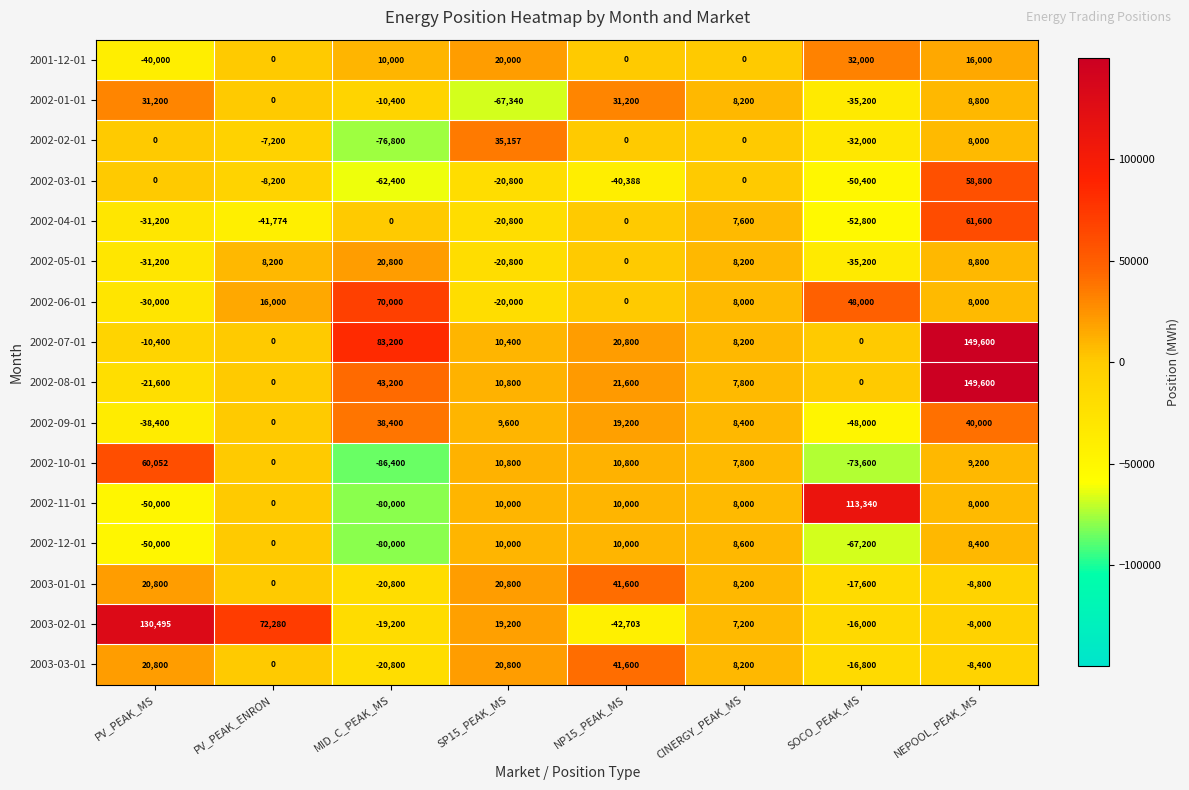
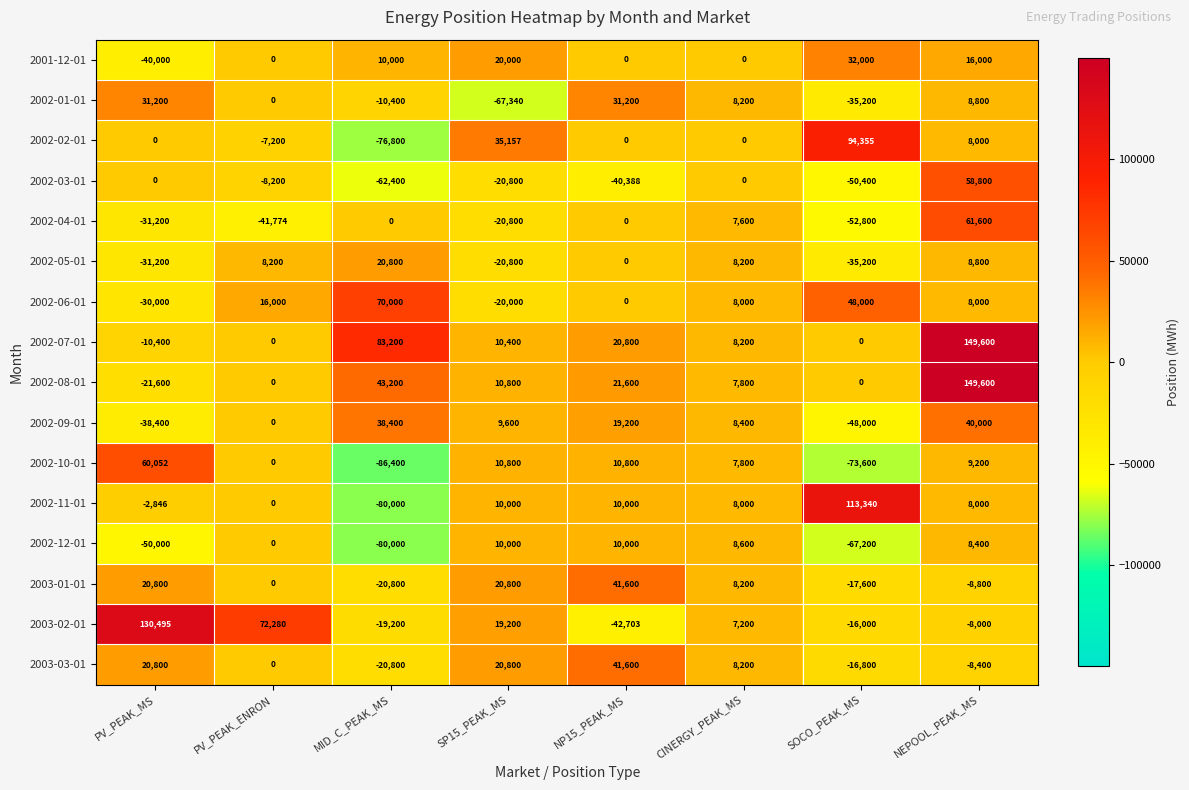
  {
    "2001-12-01": {
      "PV_PEAK_MS": "-40,000",
      "PV_PEAK_ENRON": "0",
      "MID_C_PEAK_MS": "10,000",
      "SP15_PEAK_MS": "20,000",
      "NP15_PEAK_MS": "0",
      "CINERGY_PEAK_MS": "0",
      "SOCO_PEAK_MS": "32,000",
      "NEPOOL_PEAK_MS": "16,000"
    },
    "2002-01-01": {
      "PV_PEAK_MS": "31,200",
      "PV_PEAK_ENRON": "0",
      "MID_C_PEAK_MS": "-10,400",
      "SP15_PEAK_MS": "-67,340",
      "NP15_PEAK_MS": "31,200",
      "CINERGY_PEAK_MS": "8,200",
      "SOCO_PEAK_MS": "-35,200",
      "NEPOOL_PEAK_MS": "8,800"
    },
    "2002-02-01": {
      "PV_PEAK_MS": "0",
      "PV_PEAK_ENRON": "-7,200",
      "MID_C_PEAK_MS": "-76,800",
      "SP15_PEAK_MS": "35,157",
      "NP15_PEAK_MS": "0",
      "CINERGY_PEAK_MS": "0",
-     "SOCO_PEAK_MS": "-32,000",
+     "SOCO_PEAK_MS": "94,355",
      "NEPOOL_PEAK_MS": "8,000"
    },
    "2002-03-01": {
      "PV_PEAK_MS": "0",
      "PV_PEAK_ENRON": "-8,200",
      "MID_C_PEAK_MS": "-62,400",
      "SP15_PEAK_MS": "-20,800",
      "NP15_PEAK_MS": "-40,388",
      "CINERGY_PEAK_MS": "0",
      "SOCO_PEAK_MS": "-50,400",
      "NEPOOL_PEAK_MS": "58,800"
    },
    "2002-04-01": {
      "PV_PEAK_MS": "-31,200",
      "PV_PEAK_ENRON": "-41,774",
      "MID_C_PEAK_MS": "0",
      "SP15_PEAK_MS": "-20,800",
      "NP15_PEAK_MS": "0",
      "CINERGY_PEAK_MS": "7,600",
      "SOCO_PEAK_MS": "-52,800",
      "NEPOOL_PEAK_MS": "61,600"
    },
    "2002-05-01": {
      "PV_PEAK_MS": "-31,200",
      "PV_PEAK_ENRON": "8,200",
      "MID_C_PEAK_MS": "20,800",
      "SP15_PEAK_MS": "-20,800",
      "NP15_PEAK_MS": "0",
      "CINERGY_PEAK_MS": "8,200",
      "SOCO_PEAK_MS": "-35,200",
      "NEPOOL_PEAK_MS": "8,800"
    },
    "2002-06-01": {
      "PV_PEAK_MS": "-30,000",
      "PV_PEAK_ENRON": "16,000",
      "MID_C_PEAK_MS": "70,000",
      "SP15_PEAK_MS": "-20,000",
      "NP15_PEAK_MS": "0",
      "CINERGY_PEAK_MS": "8,000",
      "SOCO_PEAK_MS": "48,000",
      "NEPOOL_PEAK_MS": "8,000"
    },
    "2002-07-01": {
      "PV_PEAK_MS": "-10,400",
      "PV_PEAK_ENRON": "0",
      "MID_C_PEAK_MS": "83,200",
      "SP15_PEAK_MS": "10,400",
      "NP15_PEAK_MS": "20,800",
      "CINERGY_PEAK_MS": "8,200",
      "SOCO_PEAK_MS": "0",
      "NEPOOL_PEAK_MS": "149,600"
    },
    "2002-08-01": {
      "PV_PEAK_MS": "-21,600",
      "PV_PEAK_ENRON": "0",
      "MID_C_PEAK_MS": "43,200",
      "SP15_PEAK_MS": "10,800",
      "NP15_PEAK_MS": "21,600",
      "CINERGY_PEAK_MS": "7,800",
      "SOCO_PEAK_MS": "0",
      "NEPOOL_PEAK_MS": "149,600"
    },
    "2002-09-01": {
      "PV_PEAK_MS": "-38,400",
      "PV_PEAK_ENRON": "0",
      "MID_C_PEAK_MS": "38,400",
      "SP15_PEAK_MS": "9,600",
      "NP15_PEAK_MS": "19,200",
      "CINERGY_PEAK_MS": "8,400",
      "SOCO_PEAK_MS": "-48,000",
      "NEPOOL_PEAK_MS": "40,000"
    },
    "2002-10-01": {
      "PV_PEAK_MS": "60,052",
      "PV_PEAK_ENRON": "0",
      "MID_C_PEAK_MS": "-86,400",
      "SP15_PEAK_MS": "10,800",
      "NP15_PEAK_MS": "10,800",
      "CINERGY_PEAK_MS": "7,800",
      "SOCO_PEAK_MS": "-73,600",
      "NEPOOL_PEAK_MS": "9,200"
    },
    "2002-11-01": {
-     "PV_PEAK_MS": "-50,000",
+     "PV_PEAK_MS": "-2,846",
      "PV_PEAK_ENRON": "0",
      "MID_C_PEAK_MS": "-80,000",
      "SP15_PEAK_MS": "10,000",
      "NP15_PEAK_MS": "10,000",
      "CINERGY_PEAK_MS": "8,000",
      "SOCO_PEAK_MS": "113,340",
      "NEPOOL_PEAK_MS": "8,000"
    },
    "2002-12-01": {
      "PV_PEAK_MS": "-50,000",
      "PV_PEAK_ENRON": "0",
      "MID_C_PEAK_MS": "-80,000",
      "SP15_PEAK_MS": "10,000",
      "NP15_PEAK_MS": "10,000",
      "CINERGY_PEAK_MS": "8,600",
      "SOCO_PEAK_MS": "-67,200",
      "NEPOOL_PEAK_MS": "8,400"
    },
    "2003-01-01": {
      "PV_PEAK_MS": "20,800",
      "PV_PEAK_ENRON": "0",
      "MID_C_PEAK_MS": "-20,800",
      "SP15_PEAK_MS": "20,800",
      "NP15_PEAK_MS": "41,600",
      "CINERGY_PEAK_MS": "8,200",
      "SOCO_PEAK_MS": "-17,600",
      "NEPOOL_PEAK_MS": "-8,800"
    },
    "2003-02-01": {
      "PV_PEAK_MS": "130,495",
      "PV_PEAK_ENRON": "72,280",
      "MID_C_PEAK_MS": "-19,200",
      "SP15_PEAK_MS": "19,200",
      "NP15_PEAK_MS": "-42,703",
      "CINERGY_PEAK_MS": "7,200",
      "SOCO_PEAK_MS": "-16,000",
      "NEPOOL_PEAK_MS": "-8,000"
    },
    "2003-03-01": {
      "PV_PEAK_MS": "20,800",
      "PV_PEAK_ENRON": "0",
      "MID_C_PEAK_MS": "-20,800",
      "SP15_PEAK_MS": "20,800",
      "NP15_PEAK_MS": "41,600",
      "CINERGY_PEAK_MS": "8,200",
      "SOCO_PEAK_MS": "-16,800",
      "NEPOOL_PEAK_MS": "-8,400"
    }
  }
